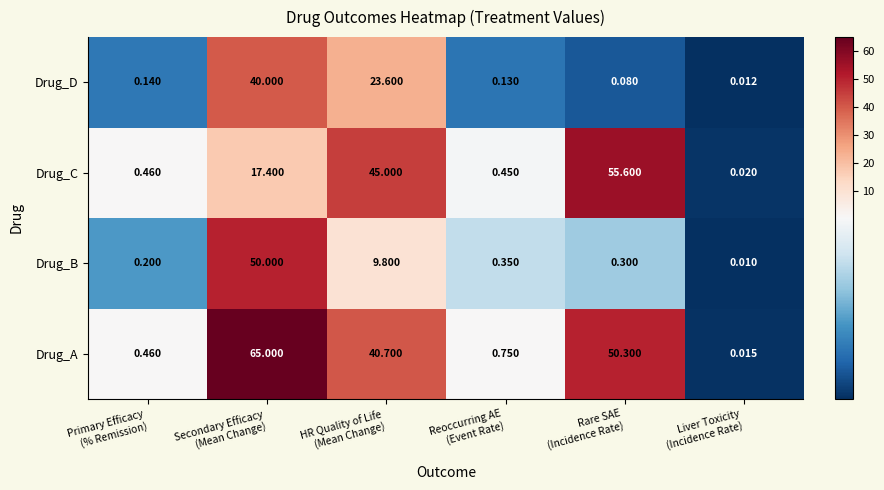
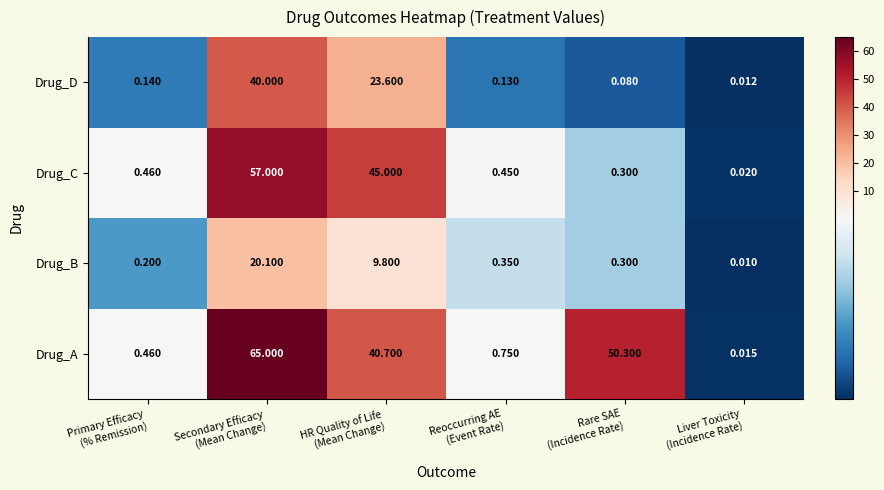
  {
    "Drug_D": {
      "Primary Efficacy (% Remission)": 0.140,
      "Secondary Efficacy (Mean Change)": 40.000,
      "HR Quality of Life (Mean Change)": 23.600,
      "Reoccurring AE (Event Rate)": 0.130,
      "Rare SAE (Incidence Rate)": 0.080,
      "Liver Toxicity (Incidence Rate)": 0.012
    },
    "Drug_C": {
      "Primary Efficacy (% Remission)": 0.460,
-     "Secondary Efficacy (Mean Change)": 17.400,
+     "Secondary Efficacy (Mean Change)": 57.000,
      "HR Quality of Life (Mean Change)": 45.000,
      "Reoccurring AE (Event Rate)": 0.450,
-     "Rare SAE (Incidence Rate)": 55.600,
+     "Rare SAE (Incidence Rate)": 0.300,
      "Liver Toxicity (Incidence Rate)": 0.020
    },
    "Drug_B": {
      "Primary Efficacy (% Remission)": 0.200,
-     "Secondary Efficacy (Mean Change)": 50.000,
+     "Secondary Efficacy (Mean Change)": 20.100,
      "HR Quality of Life (Mean Change)": 9.800,
      "Reoccurring AE (Event Rate)": 0.350,
      "Rare SAE (Incidence Rate)": 0.300,
      "Liver Toxicity (Incidence Rate)": 0.010
    },
    "Drug_A": {
      "Primary Efficacy (% Remission)": 0.460,
      "Secondary Efficacy (Mean Change)": 65.000,
      "HR Quality of Life (Mean Change)": 40.700,
      "Reoccurring AE (Event Rate)": 0.750,
      "Rare SAE (Incidence Rate)": 50.300,
      "Liver Toxicity (Incidence Rate)": 0.015
    }
  }
